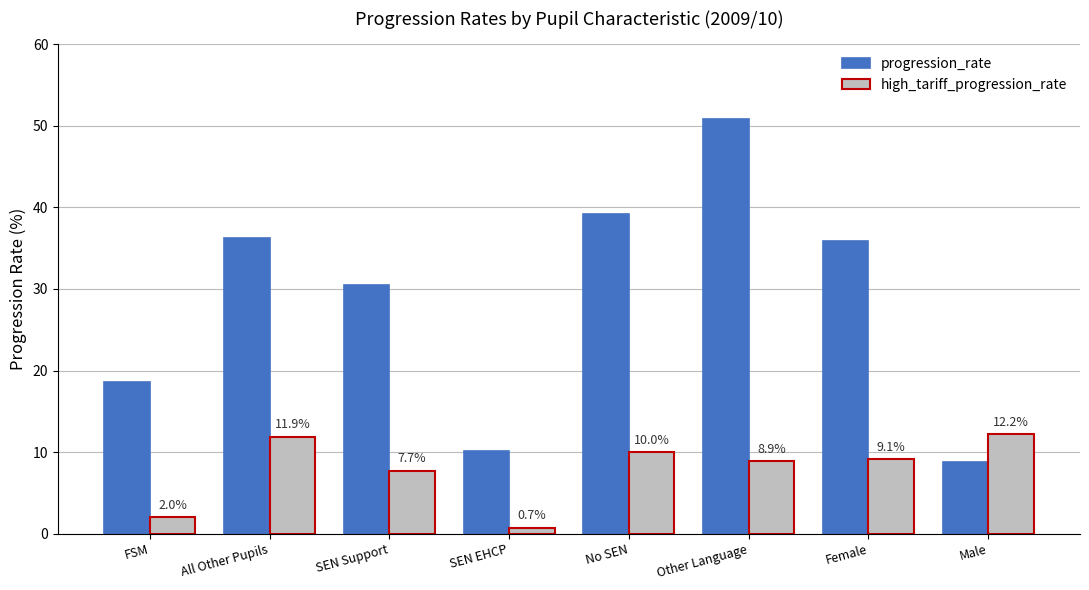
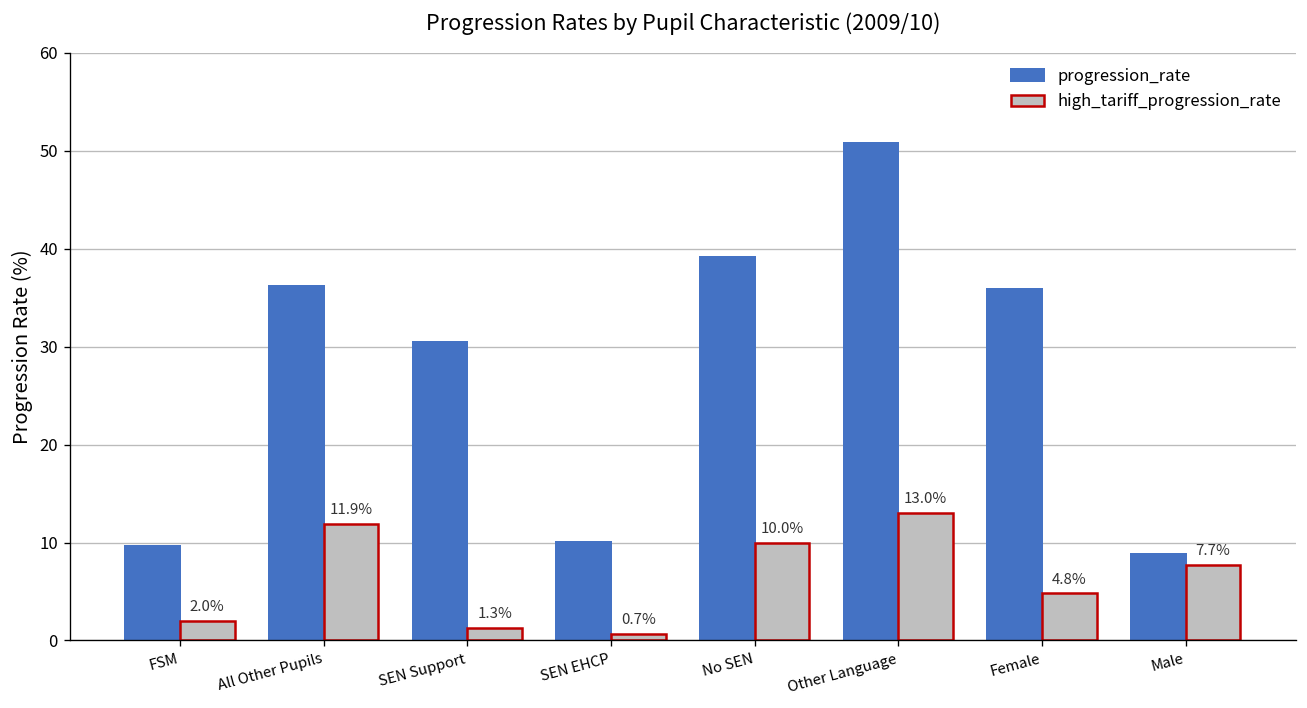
  {
    "progression_rate": {
-     "FSM": "19",
+     "FSM": "10",
      "All Other Pupils": "36",
      "SEN Support": "31",
      "SEN EHCP": "10",
      "No SEN": "39",
      "Other Language": "51",
      "Female": "36",
      "Male": "9"
    },
    "high_tariff_progression_rate": {
      "FSM": "2.0%",
      "All Other Pupils": "11.9%",
-     "SEN Support": "7.7%",
+     "SEN Support": "1.3%",
      "SEN EHCP": "0.7%",
      "No SEN": "10.0%",
-     "Other Language": "8.9%",
-     "Female": "9.1%",
-     "Male": "12.2%"
+     "Other Language": "13.0%",
+     "Female": "4.8%",
+     "Male": "7.7%"
    }
  }
